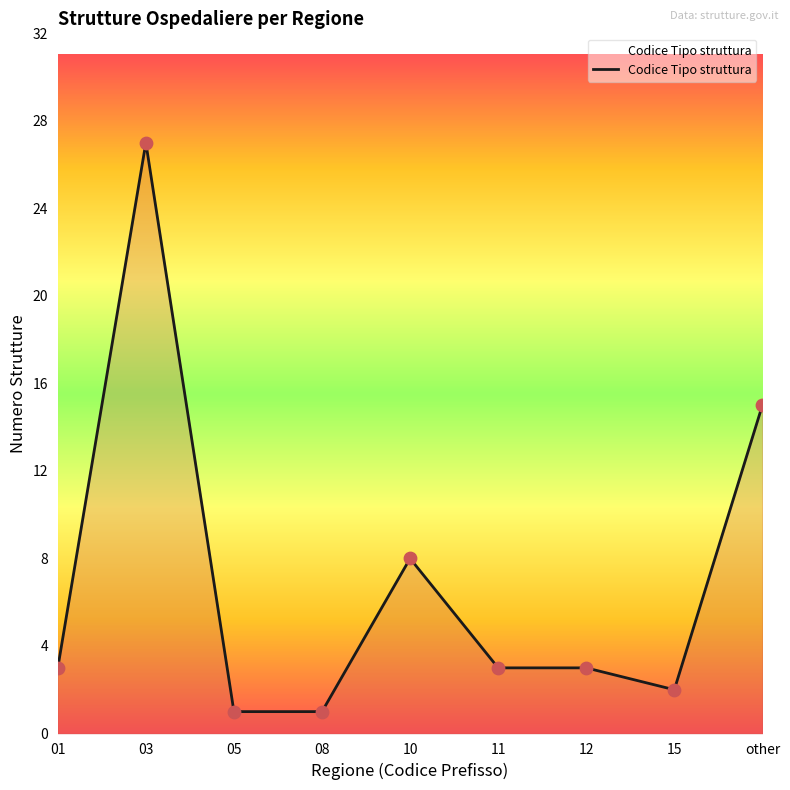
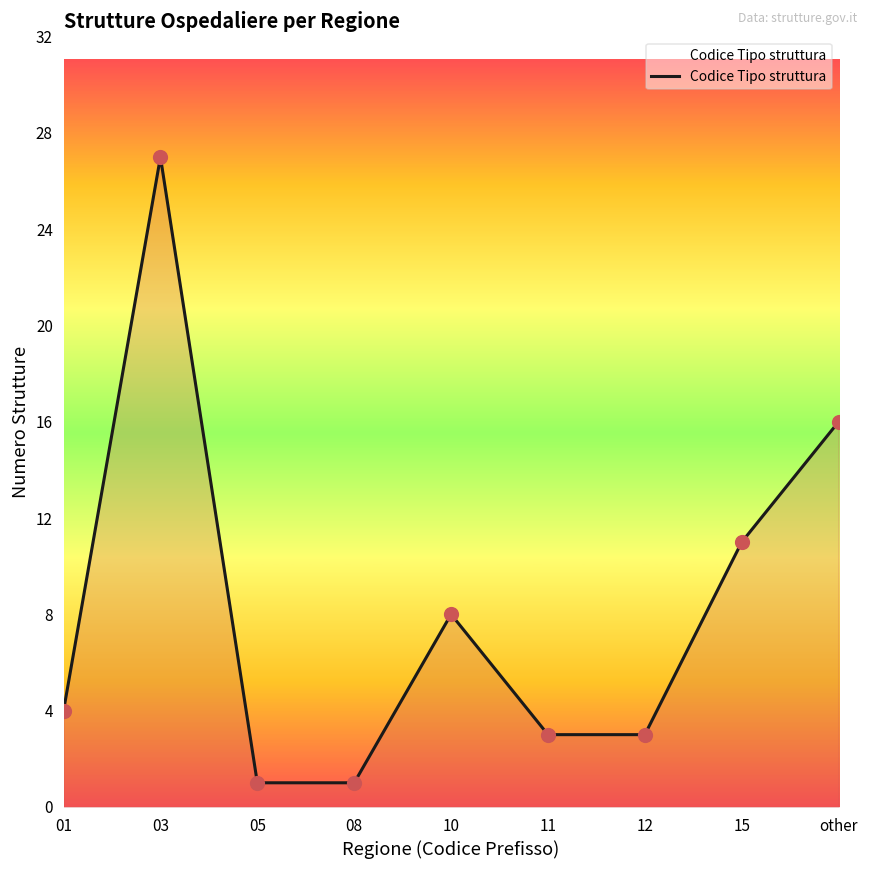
  {
-   "01": 3,
+   "01": 4,
    "03": 27,
    "05": 1,
    "08": 1,
    "10": 8,
    "11": 3,
    "12": 3,
-   "15": 2,
-   "other": 15
+   "15": 11,
+   "other": 16
  }
